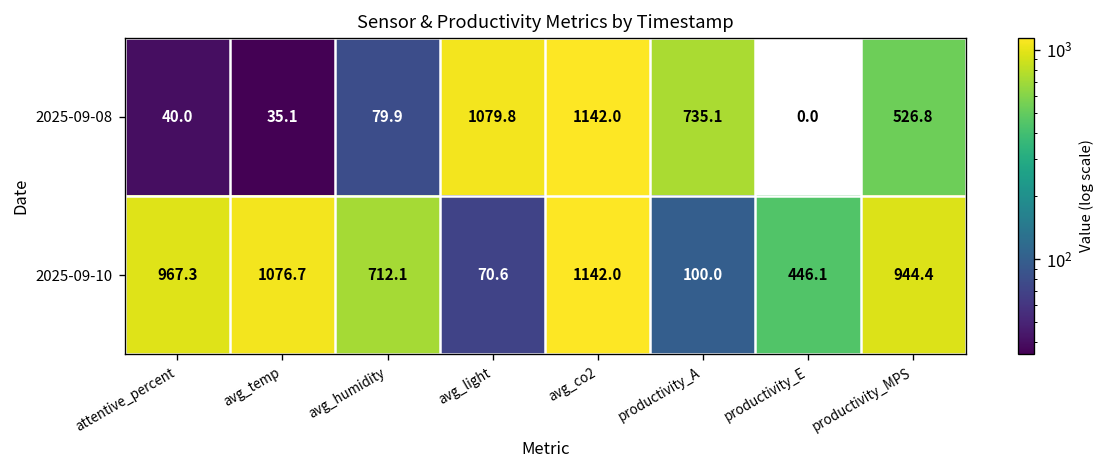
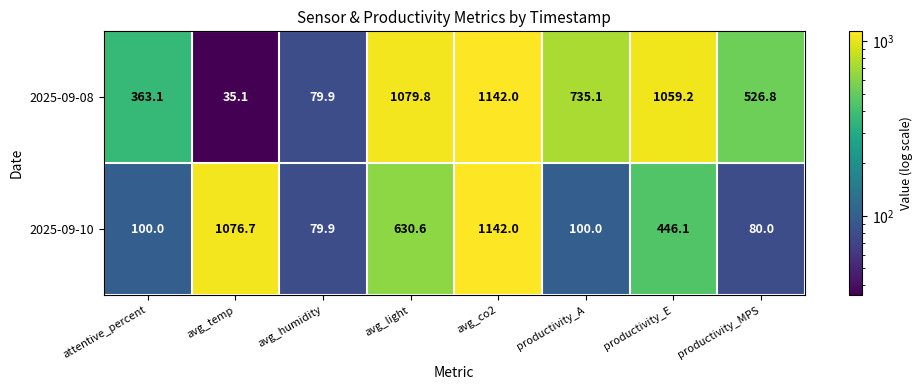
  {
    "2025-09-08": {
-     "attentive_percent": 40.0,
+     "attentive_percent": 363.1,
      "avg_temp": 35.1,
      "avg_humidity": 79.9,
      "avg_light": 1079.8,
      "avg_co2": 1142.0,
      "productivity_A": 735.1,
-     "productivity_E": 0.0,
+     "productivity_E": 1059.2,
      "productivity_MPS": 526.8
    },
    "2025-09-10": {
-     "attentive_percent": 967.3,
+     "attentive_percent": 100.0,
      "avg_temp": 1076.7,
-     "avg_humidity": 712.1,
-     "avg_light": 70.6,
+     "avg_humidity": 79.9,
+     "avg_light": 630.6,
      "avg_co2": 1142.0,
      "productivity_A": 100.0,
      "productivity_E": 446.1,
-     "productivity_MPS": 944.4
+     "productivity_MPS": 80.0
    }
  }
